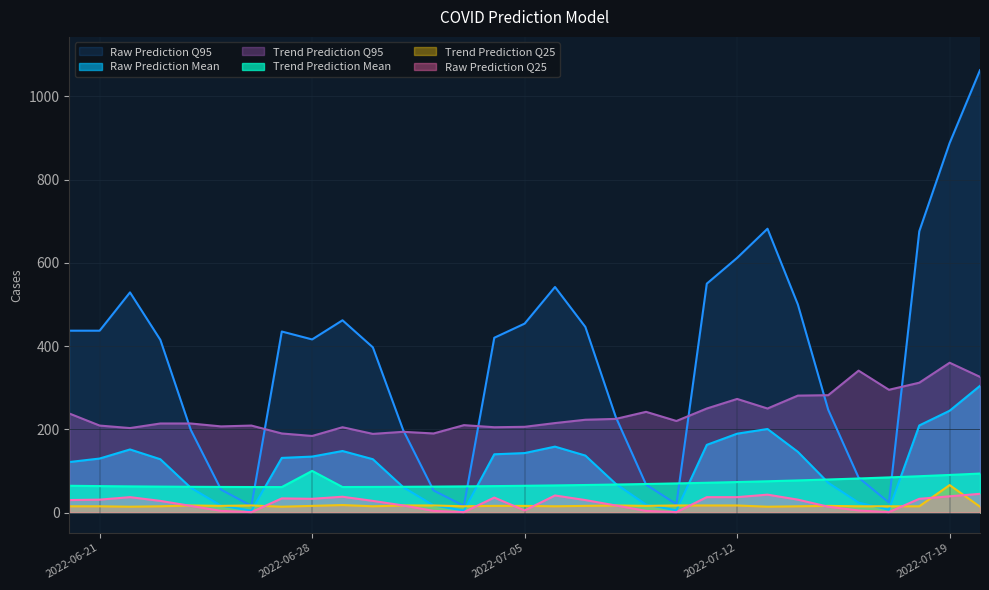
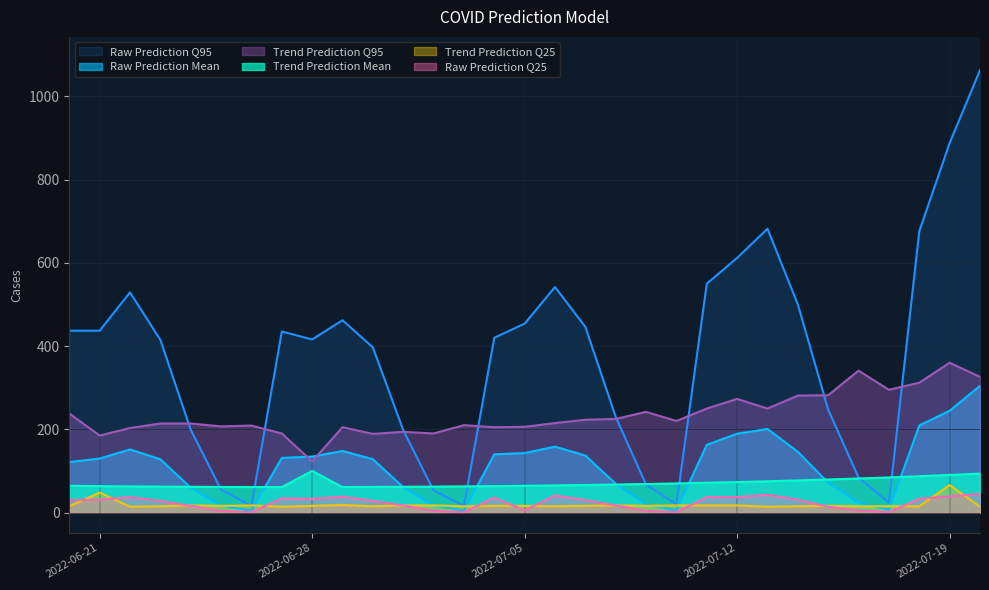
  {
    "Trend Prediction Q95": {
-     "2022-06-21": 210,
-     "2022-06-28": 180,
+     "2022-06-21": 190,
+     "2022-06-28": 120,
      "2022-07-05": 210,
      "2022-07-12": 270,
      "2022-07-19": 360
    },
    "Trend Prediction Mean": {
      "2022-06-21": 60,
      "2022-06-28": 100,
      "2022-07-05": 60,
      "2022-07-12": 70,
      "2022-07-19": 90
    },
    "Trend Prediction Q25": {
-     "2022-06-21": 20,
+     "2022-06-21": 50,
      "2022-06-28": 20,
      "2022-07-05": 20,
      "2022-07-12": 20,
      "2022-07-19": 70
    },
    "Raw Prediction Q25": {
      "2022-06-21": 30,
      "2022-06-28": 30,
      "2022-07-05": 10,
      "2022-07-12": 40,
      "2022-07-19": 40
    }
  }
